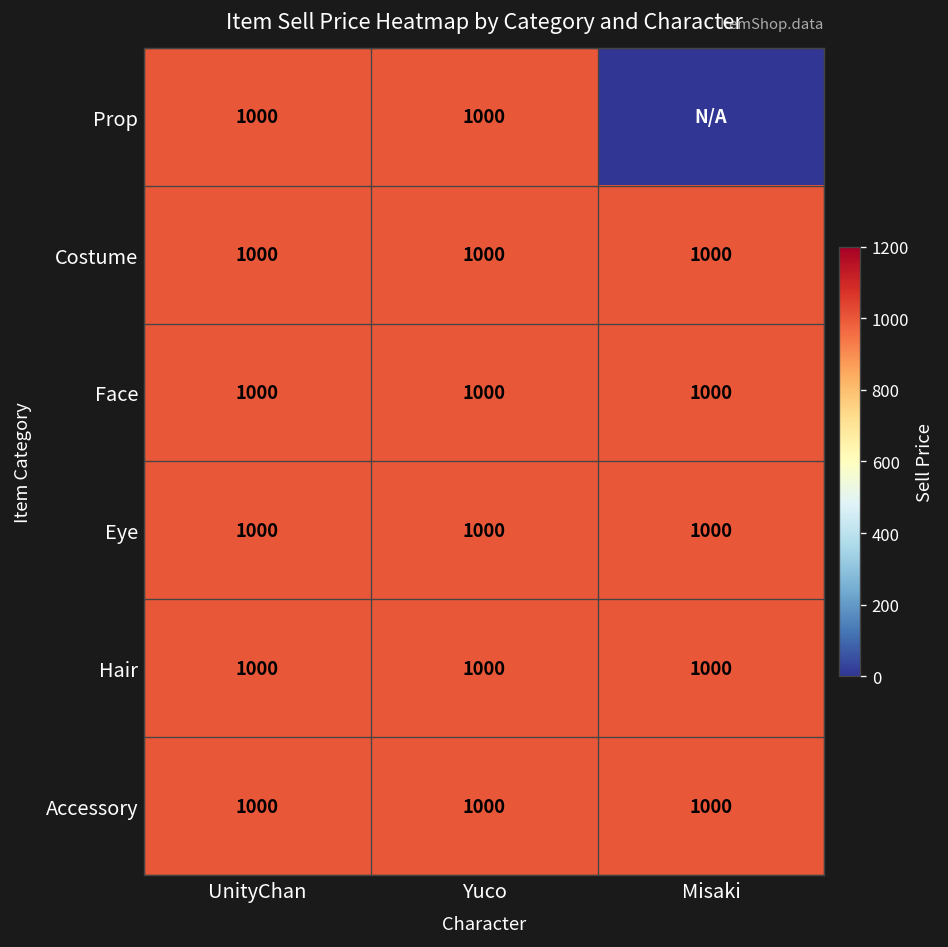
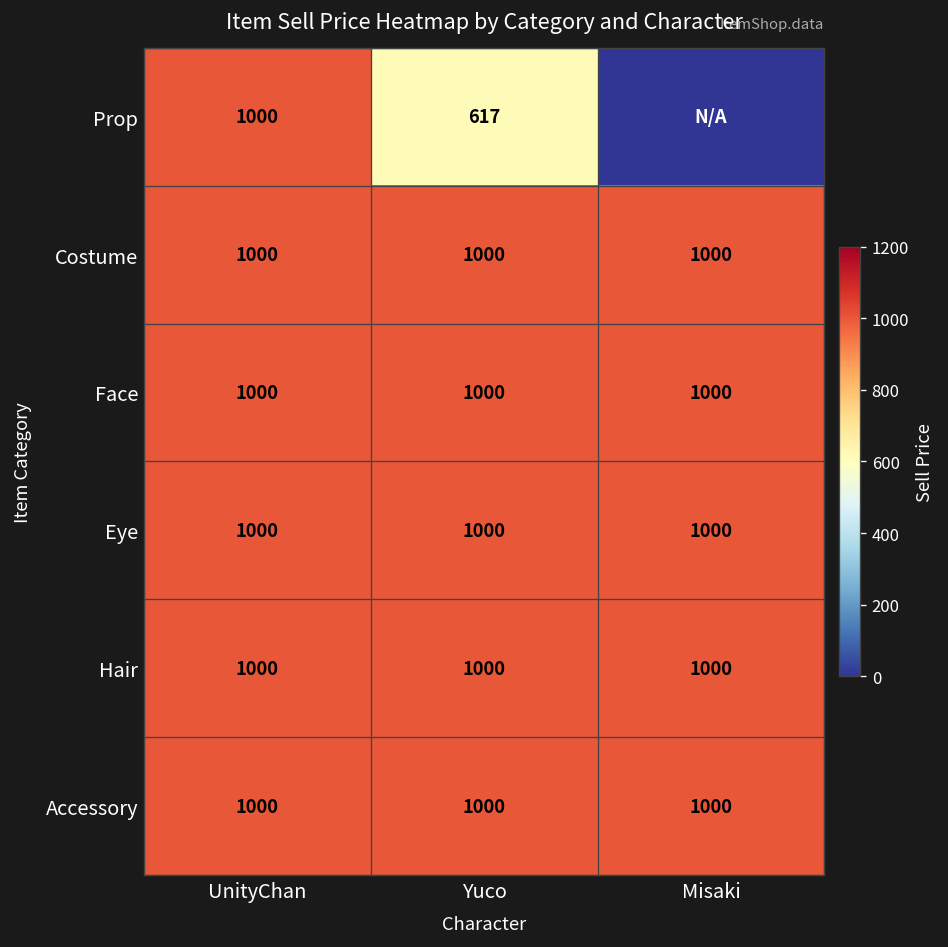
  {
    "Prop": {
      "UnityChan": 1000,
-     "Yuco": 1000
+     "Yuco": 617
    },
    "Costume": {
      "UnityChan": 1000,
      "Yuco": 1000,
      "Misaki": 1000
    },
    "Face": {
      "UnityChan": 1000,
      "Yuco": 1000,
      "Misaki": 1000
    },
    "Eye": {
      "UnityChan": 1000,
      "Yuco": 1000,
      "Misaki": 1000
    },
    "Hair": {
      "UnityChan": 1000,
      "Yuco": 1000,
      "Misaki": 1000
    },
    "Accessory": {
      "UnityChan": 1000,
      "Yuco": 1000,
      "Misaki": 1000
    }
  }
